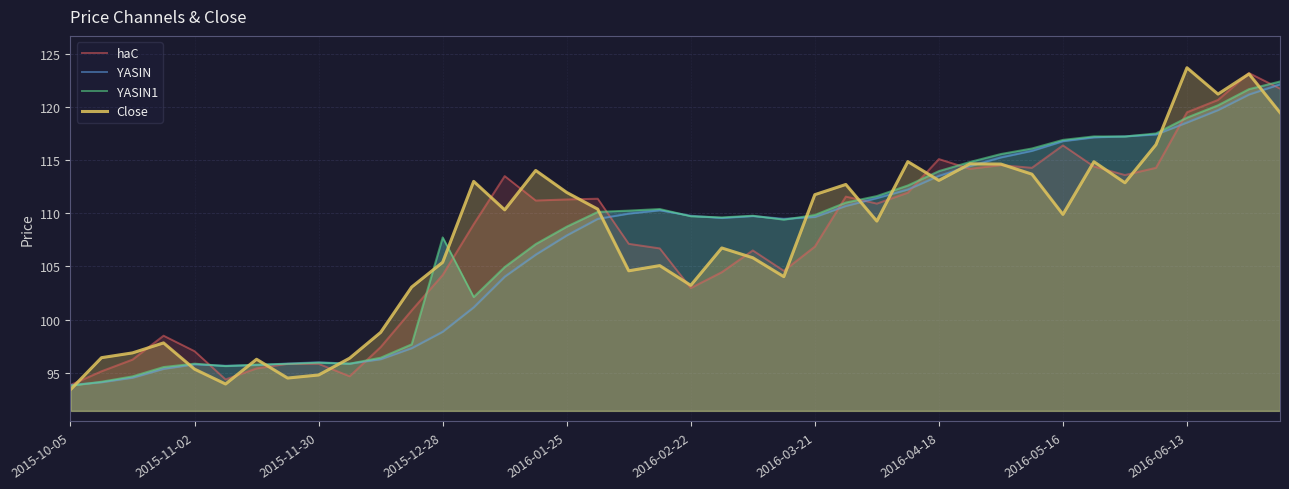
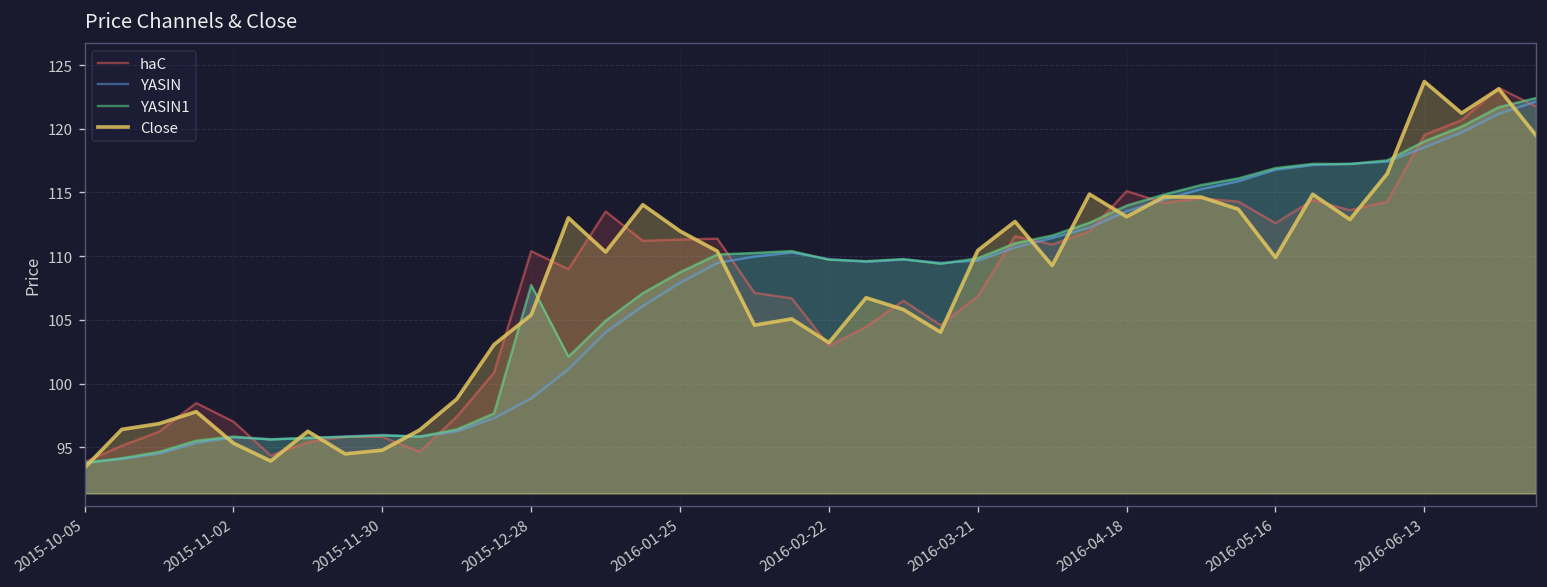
  {
    "haC": {
      "2015-11-02": 97.0,
-     "2015-12-28": 104.2,
+     "2015-12-28": 110.4,
      "2016-01-25": 111.3,
      "2016-02-22": 103.0,
      "2016-03-21": 106.9,
      "2016-04-18": 115.1,
-     "2016-05-16": 116.4,
+     "2016-05-16": 112.6,
      "2016-06-13": 119.5
    },
    "Close": {
      "2015-10-05": 93.4,
      "2015-11-02": 95.3,
      "2015-11-30": 94.8,
      "2015-12-28": 105.4,
      "2016-01-25": 112.0,
      "2016-02-22": 103.2,
-     "2016-03-21": 111.8,
+     "2016-03-21": 110.5,
      "2016-04-18": 113.1,
      "2016-05-16": 109.9,
      "2016-06-13": 123.7
    }
  }
